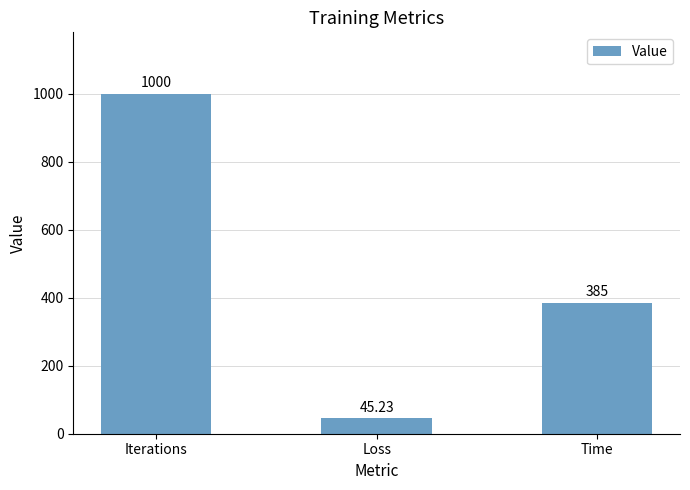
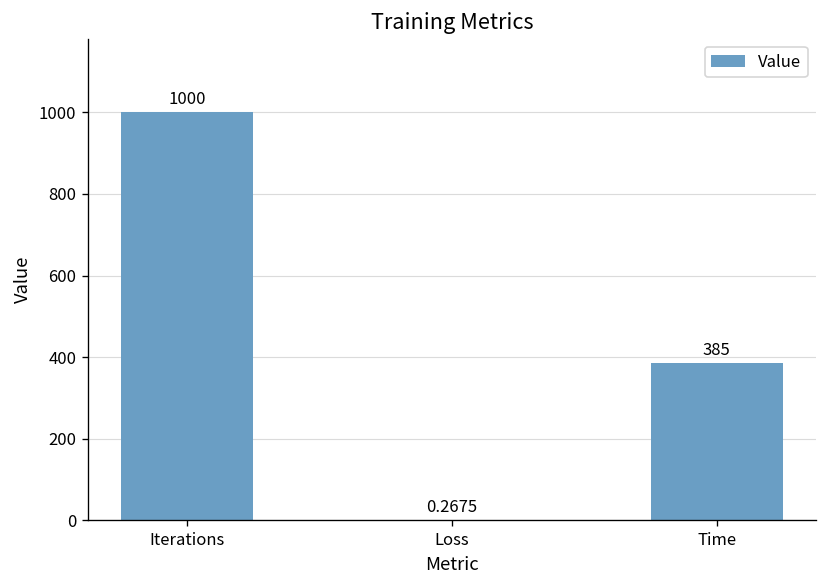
  {
    "Iterations": 1000,
-   "Loss": 45.23,
+   "Loss": 0.2675,
    "Time": 385
  }
